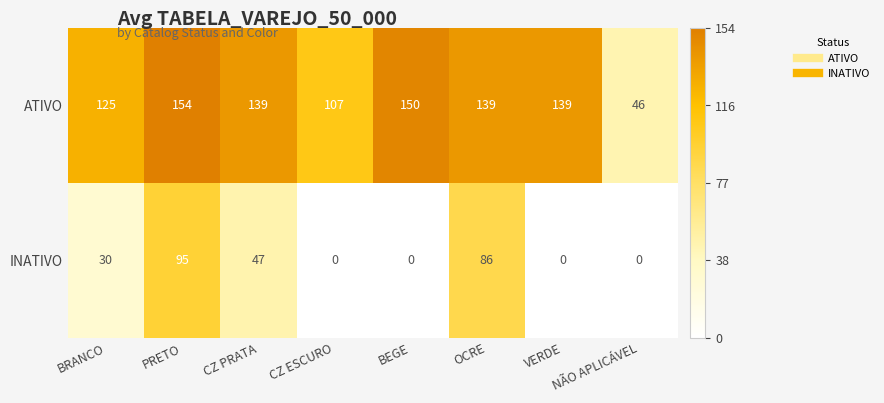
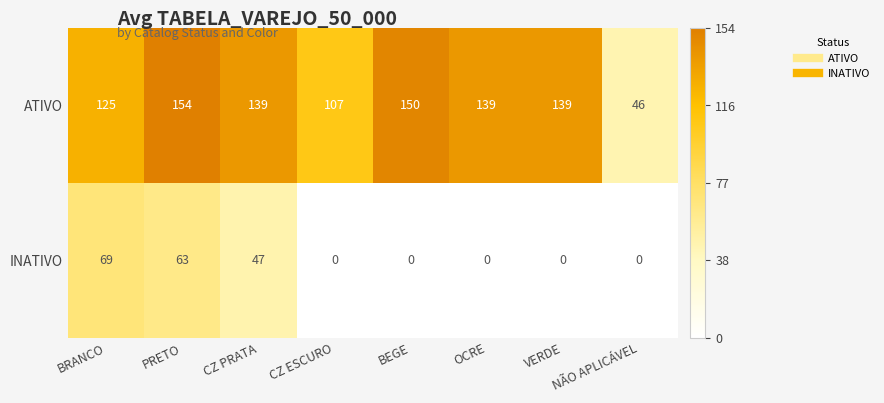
  {
    "ATIVO": {
      "BRANCO": 125,
      "PRETO": 154,
      "CZ PRATA": 139,
      "CZ ESCURO": 107,
      "BEGE": 150,
      "OCRE": 139,
      "VERDE": 139,
      "NÃO APLICÁVEL": 46
    },
    "INATIVO": {
-     "BRANCO": 30,
-     "PRETO": 95,
+     "BRANCO": 69,
+     "PRETO": 63,
      "CZ PRATA": 47,
      "CZ ESCURO": 0,
      "BEGE": 0,
-     "OCRE": 86,
+     "OCRE": 0,
      "VERDE": 0,
      "NÃO APLICÁVEL": 0
    }
  }
